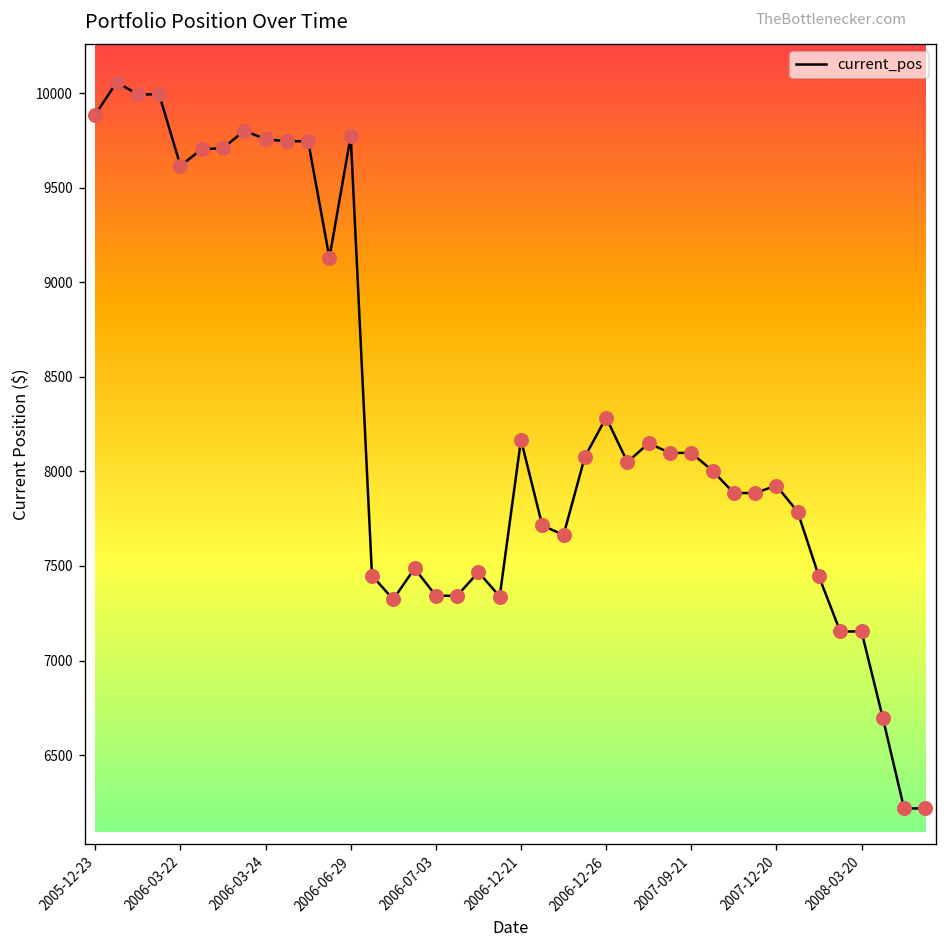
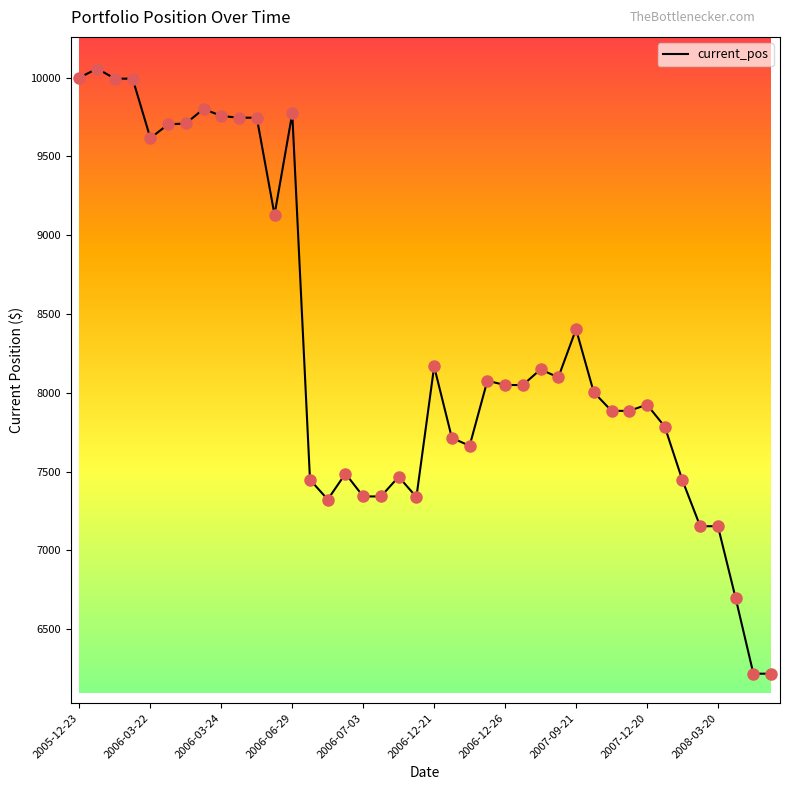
  {
-   "2005-12-23": 9890,
+   "2005-12-23": 10000,
    "2006-03-22": 9620,
    "2006-03-24": 9760,
    "2006-06-29": 9770,
    "2006-07-03": 7340,
    "2006-12-21": 8170,
-   "2006-12-26": 8280,
-   "2007-09-21": 8100,
+   "2006-12-26": 8050,
+   "2007-09-21": 8400,
    "2007-12-20": 7930,
    "2008-03-20": 7150
  }
